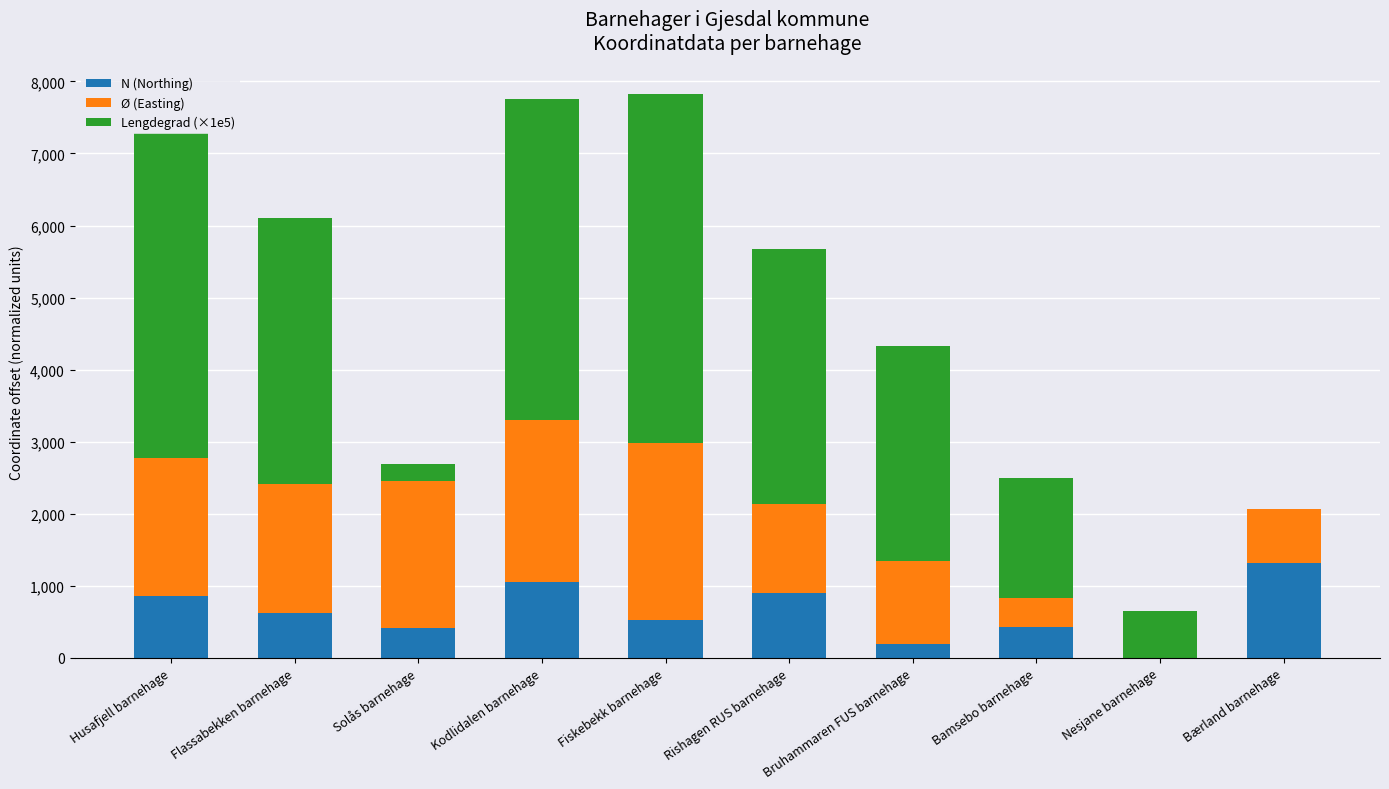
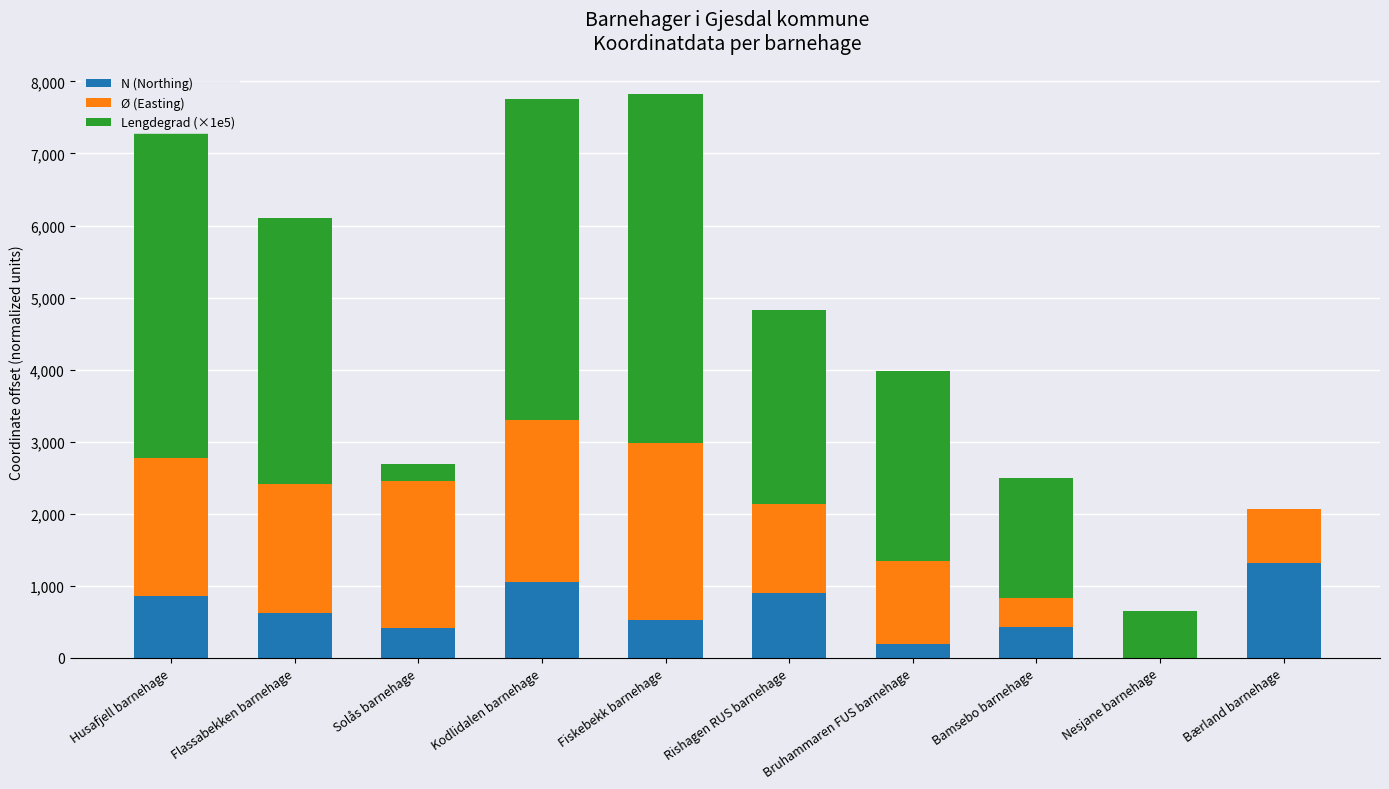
  {
    "N (Northing)": {
      "Husafjell barnehage": "900",
      "Flassabekken barnehage": "600",
      "Solås barnehage": "400",
      "Kodlidalen barnehage": "1,000",
      "Fiskebekk barnehage": "500",
      "Rishagen RUS barnehage": "900",
      "Bruhammaren FUS barnehage": "200",
      "Bamsebo barnehage": "400",
      "Nesjane barnehage": "0",
      "Bærland barnehage": "1,300"
    },
    "Ø (Easting)": {
      "Husafjell barnehage": "1,900",
      "Flassabekken barnehage": "1,800",
      "Solås barnehage": "2,000",
      "Kodlidalen barnehage": "2,300",
      "Fiskebekk barnehage": "2,500",
      "Rishagen RUS barnehage": "1,200",
      "Bruhammaren FUS barnehage": "1,200",
      "Bamsebo barnehage": "400",
      "Nesjane barnehage": "0",
      "Bærland barnehage": "800"
    },
    "Lengdegrad (×1e5)": {
      "Flassabekken barnehage": "3,700",
      "Solås barnehage": "200",
      "Kodlidalen barnehage": "4,500",
      "Fiskebekk barnehage": "4,800",
-     "Rishagen RUS barnehage": "3,500",
-     "Bruhammaren FUS barnehage": "3,000",
+     "Rishagen RUS barnehage": "2,700",
+     "Bruhammaren FUS barnehage": "2,600",
      "Bamsebo barnehage": "1,700",
      "Nesjane barnehage": "600",
      "Bærland barnehage": "0"
    }
  }
